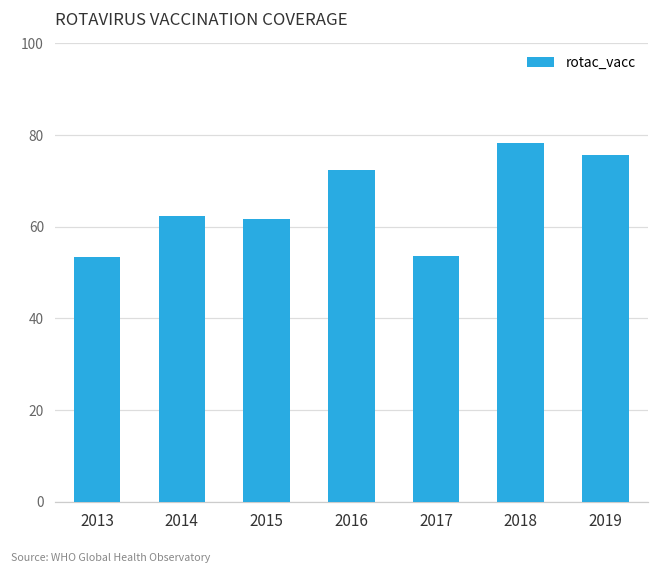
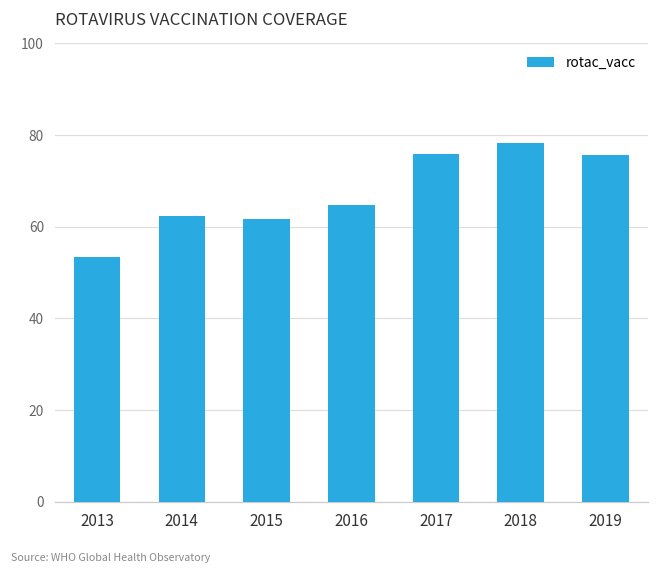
  {
    "2013": 54,
    "2014": 62,
    "2015": 62,
-   "2016": 72,
-   "2017": 54,
+   "2016": 65,
+   "2017": 76,
    "2018": 78,
    "2019": 76
  }
